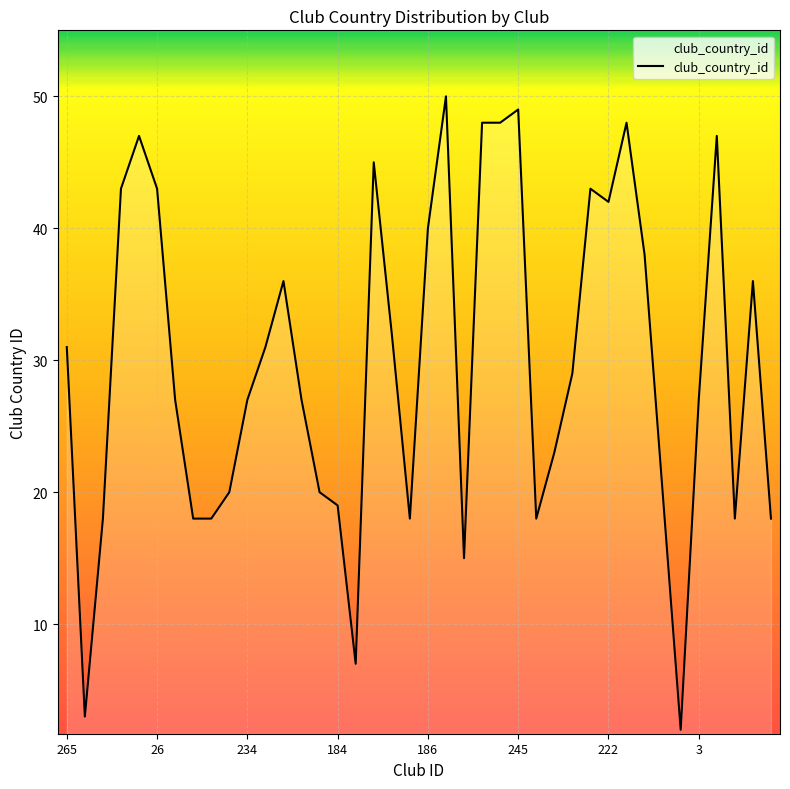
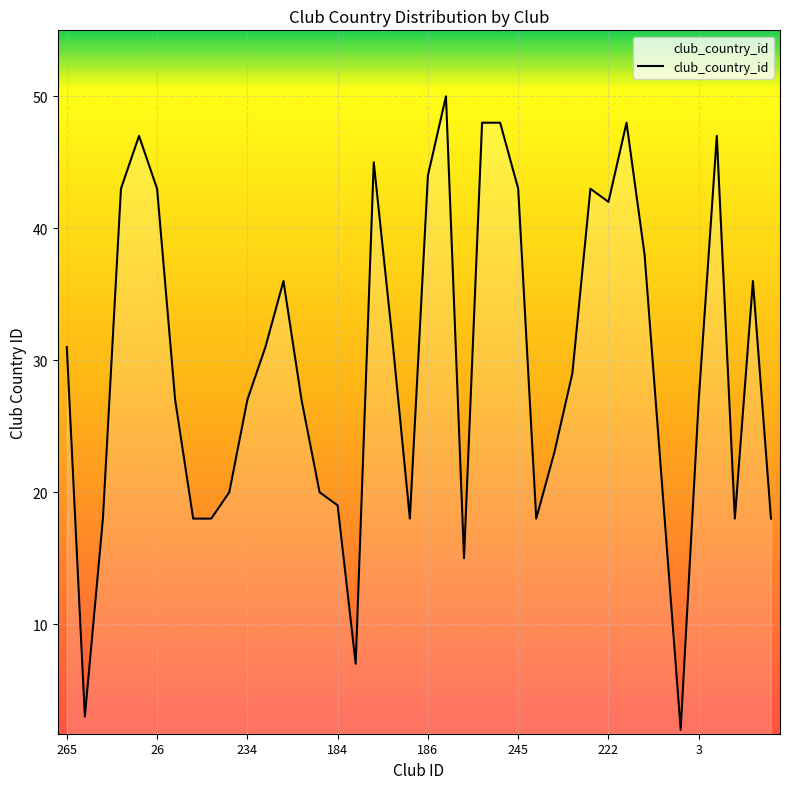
  {
    "265": 31,
    "234": 27,
    "184": 19,
-   "186": 40,
-   "245": 49,
+   "186": 44,
+   "245": 43,
    "222": 42
  }
